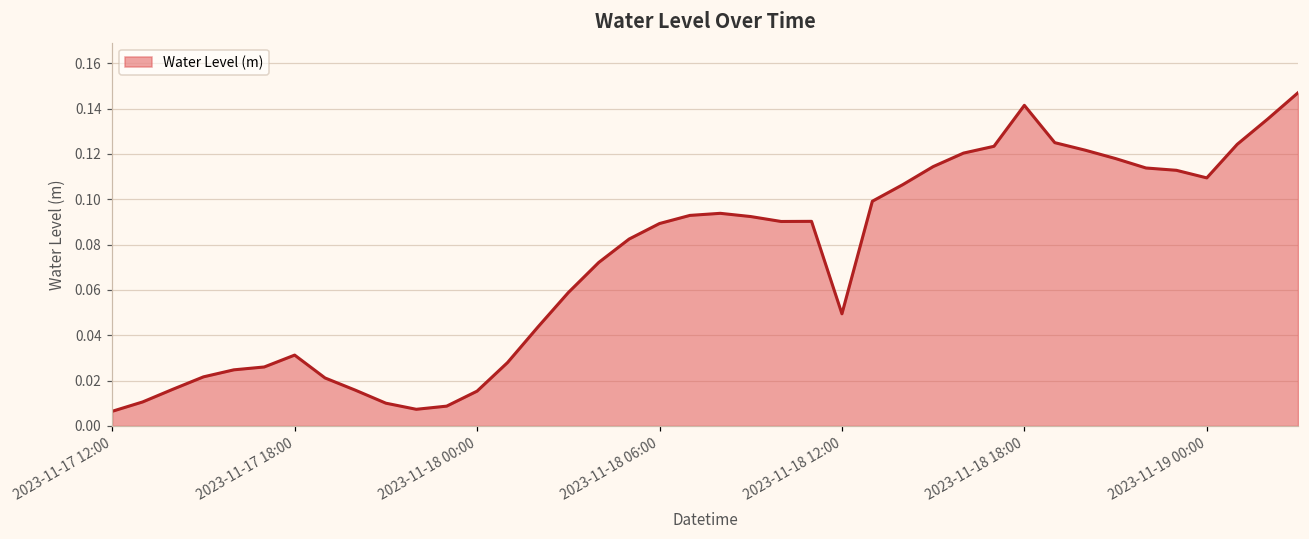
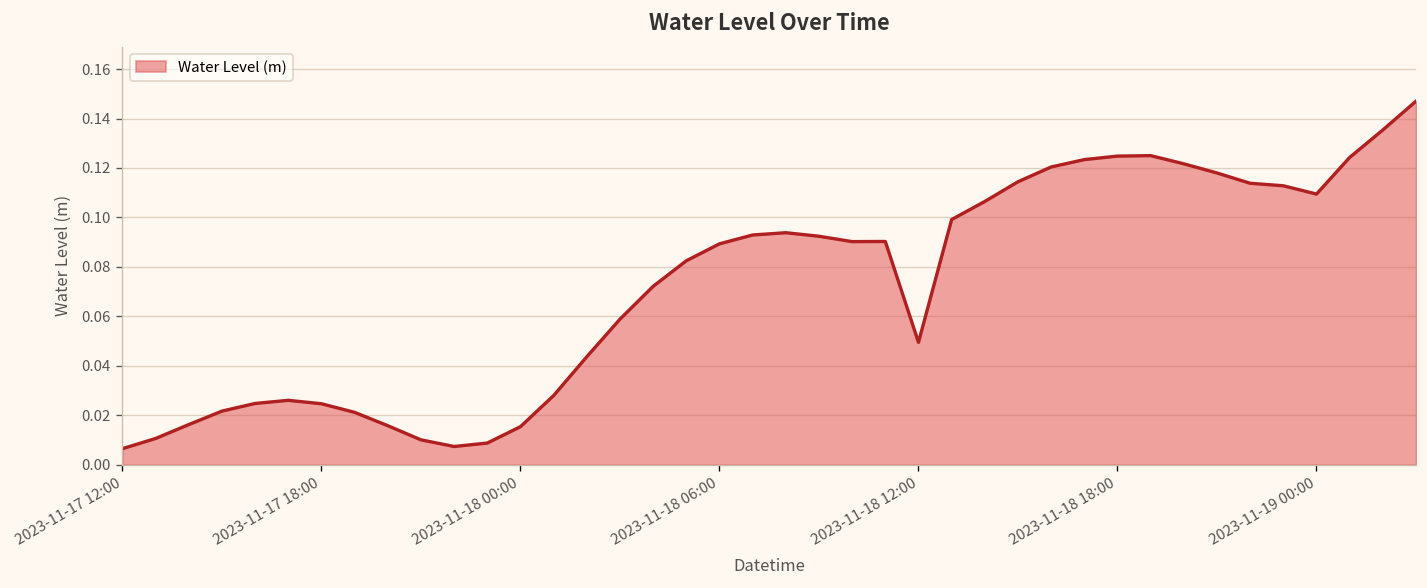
  {
    "2023-11-17 12:00": 0.006,
-   "2023-11-17 18:00": 0.031,
+   "2023-11-17 18:00": 0.025,
    "2023-11-18 00:00": 0.015,
    "2023-11-18 06:00": 0.089,
    "2023-11-18 12:00": 0.049,
-   "2023-11-18 18:00": 0.141,
+   "2023-11-18 18:00": 0.125,
    "2023-11-19 00:00": 0.109
  }
